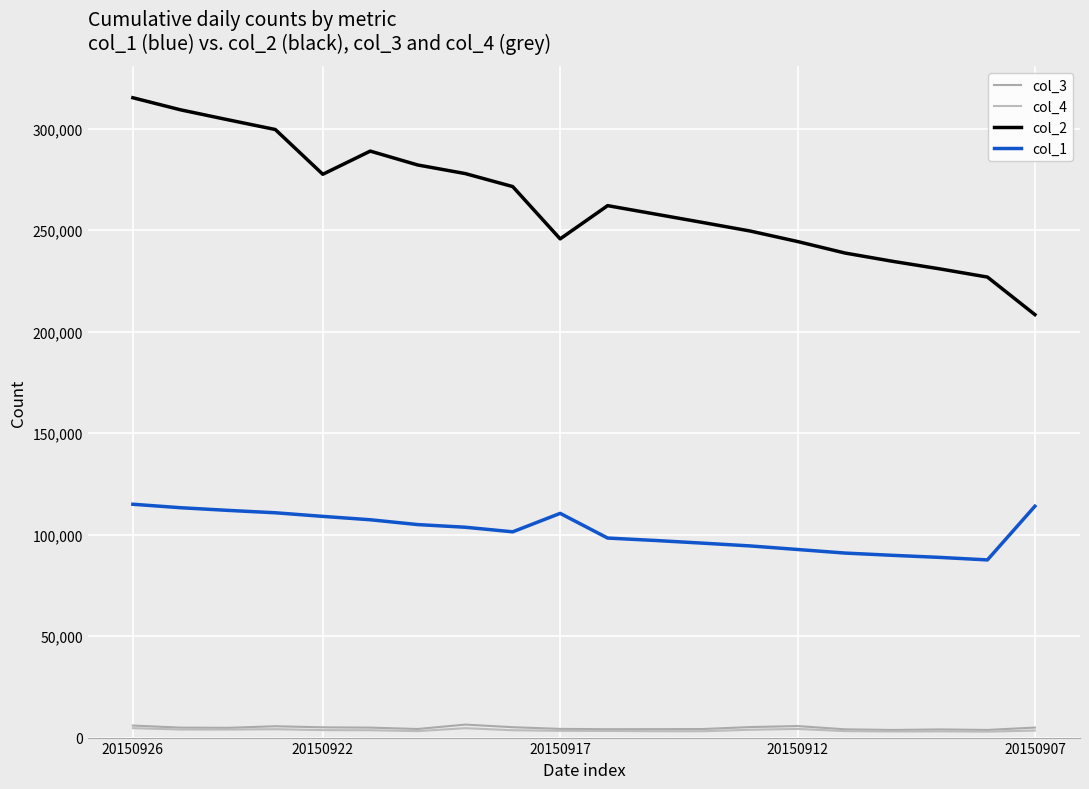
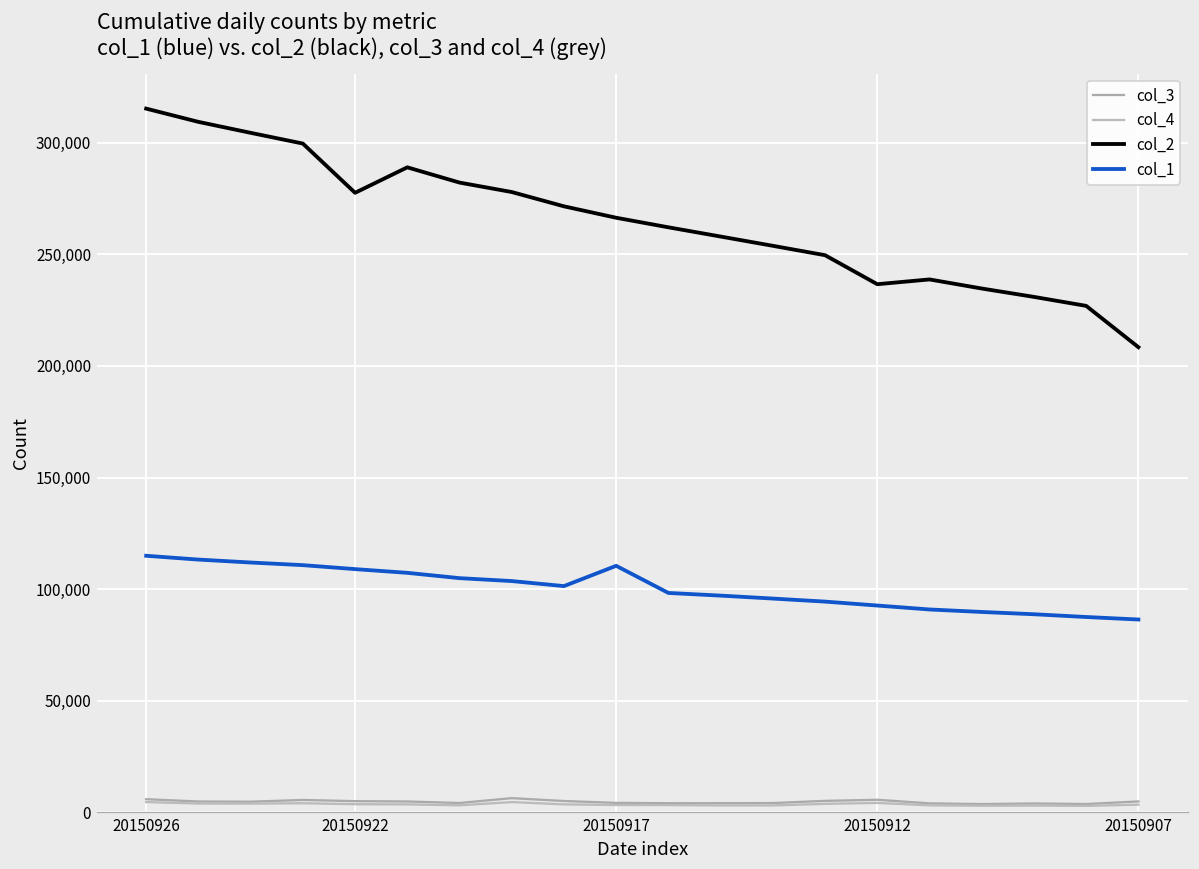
  {
    "col_2": {
      "20150926": "315,000",
      "20150922": "278,000",
-     "20150917": "246,000",
-     "20150912": "244,000",
+     "20150917": "266,000",
+     "20150912": "237,000",
      "20150907": "208,000"
    },
    "col_1": {
      "20150926": "115,000",
      "20150922": "109,000",
      "20150917": "110,000",
      "20150912": "93,000",
-     "20150907": "114,000"
+     "20150907": "86,000"
    }
  }
